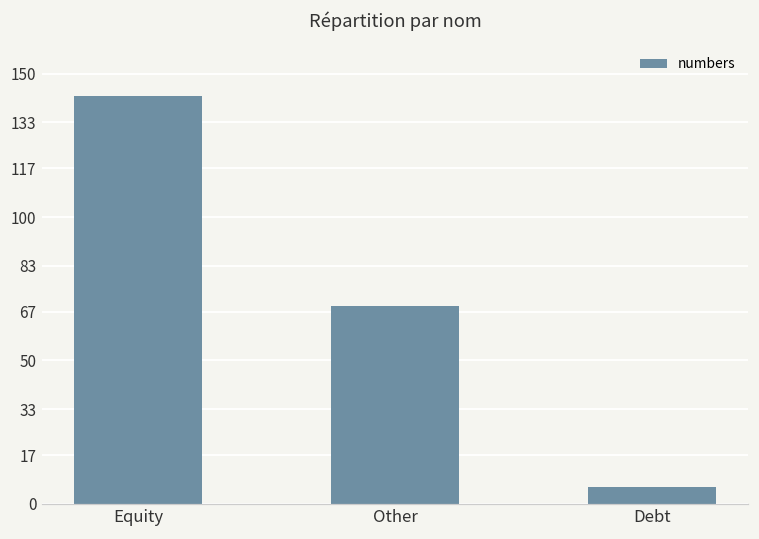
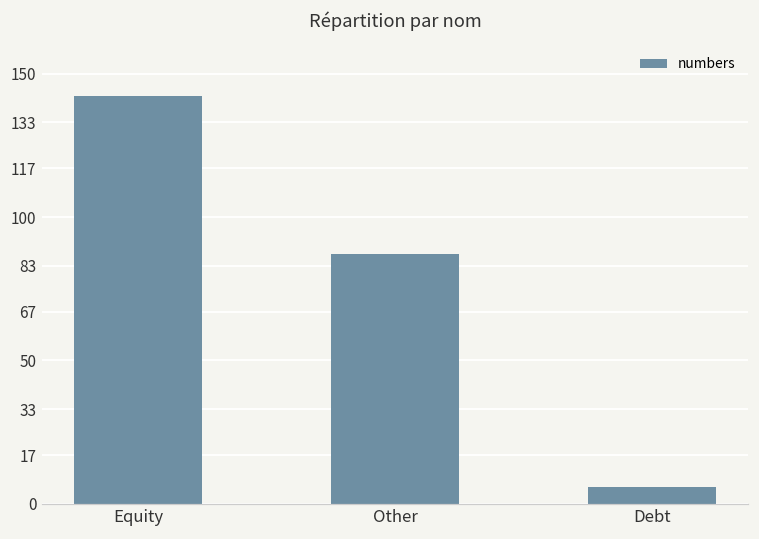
  {
    "Equity": 142,
-   "Other": 69,
+   "Other": 87,
    "Debt": 6
  }
